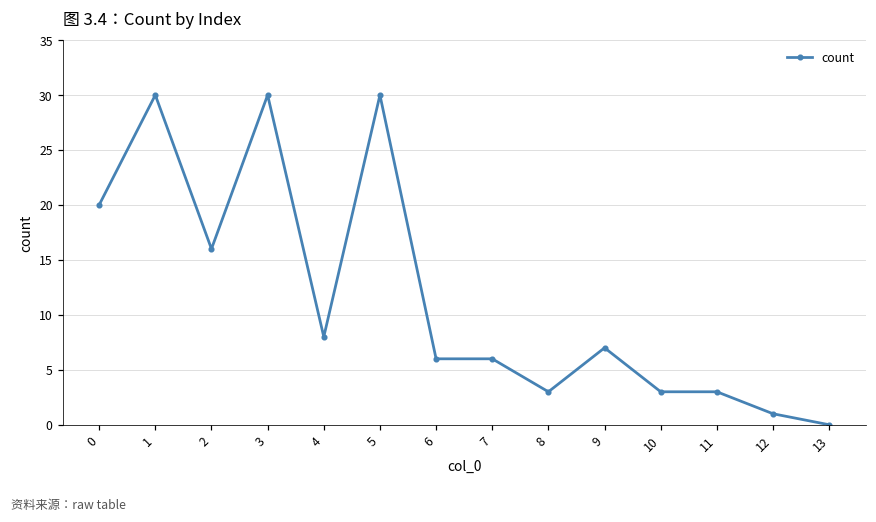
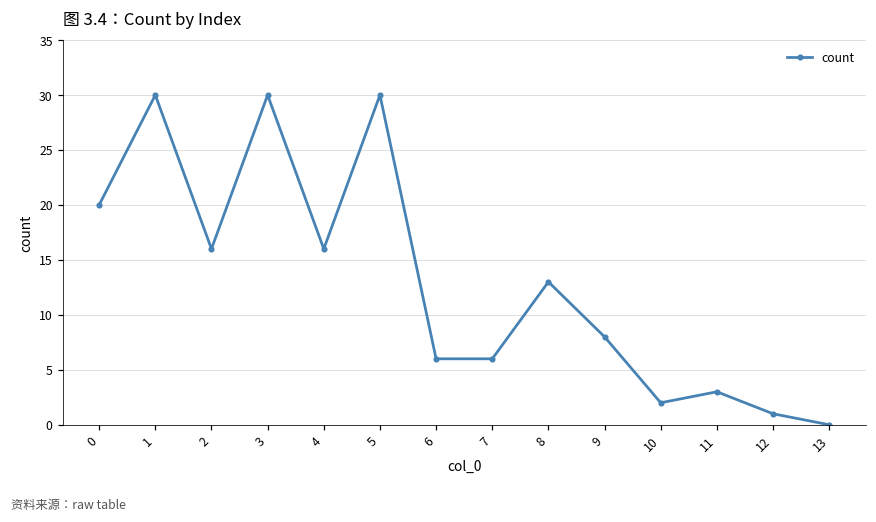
  {
    "0": 20,
    "1": 30,
    "2": 16,
    "3": 30,
-   "4": 8,
+   "4": 16,
    "5": 30,
    "6": 6,
    "7": 6,
-   "8": 3,
-   "9": 7,
-   "10": 3,
+   "8": 13,
+   "9": 8,
+   "10": 2,
    "11": 3,
    "12": 1,
    "13": 0
  }
